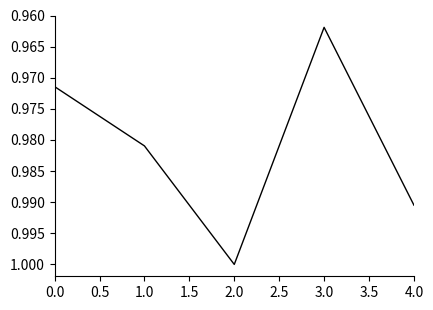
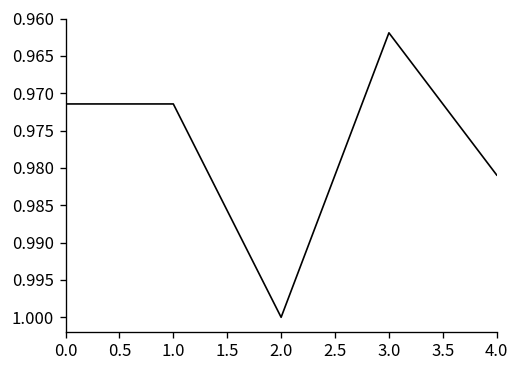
  {
    "0.0": 0.971,
-   "1.0": 0.981,
+   "1.0": 0.971,
    "2.0": 1.000,
    "3.0": 0.962,
-   "4.0": 0.990
+   "4.0": 0.981
  }
